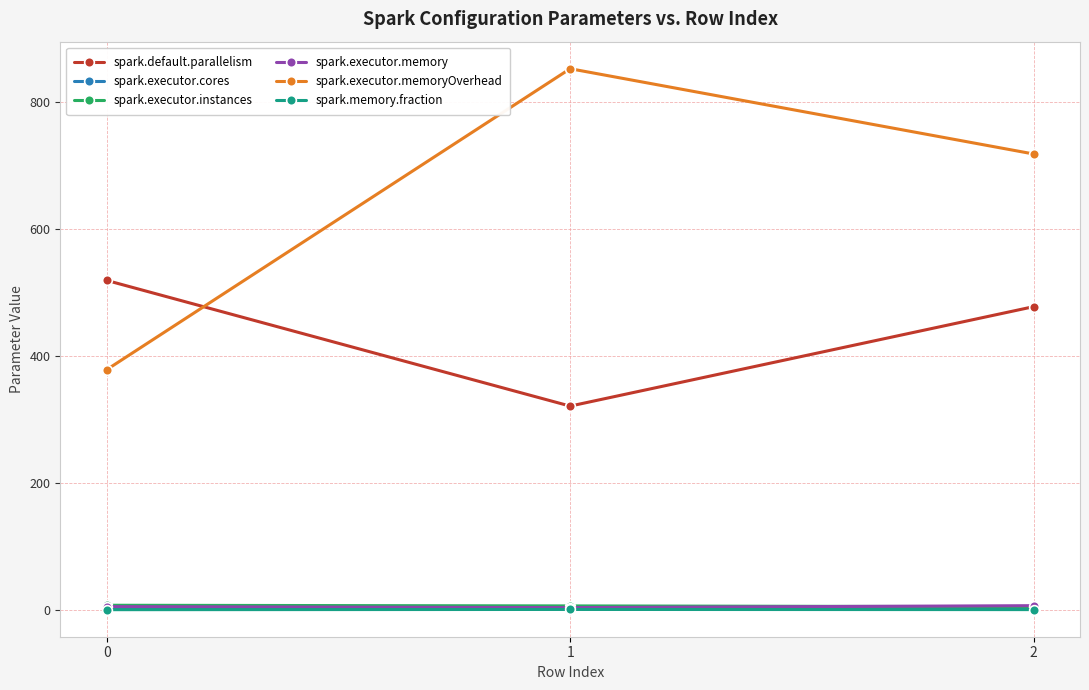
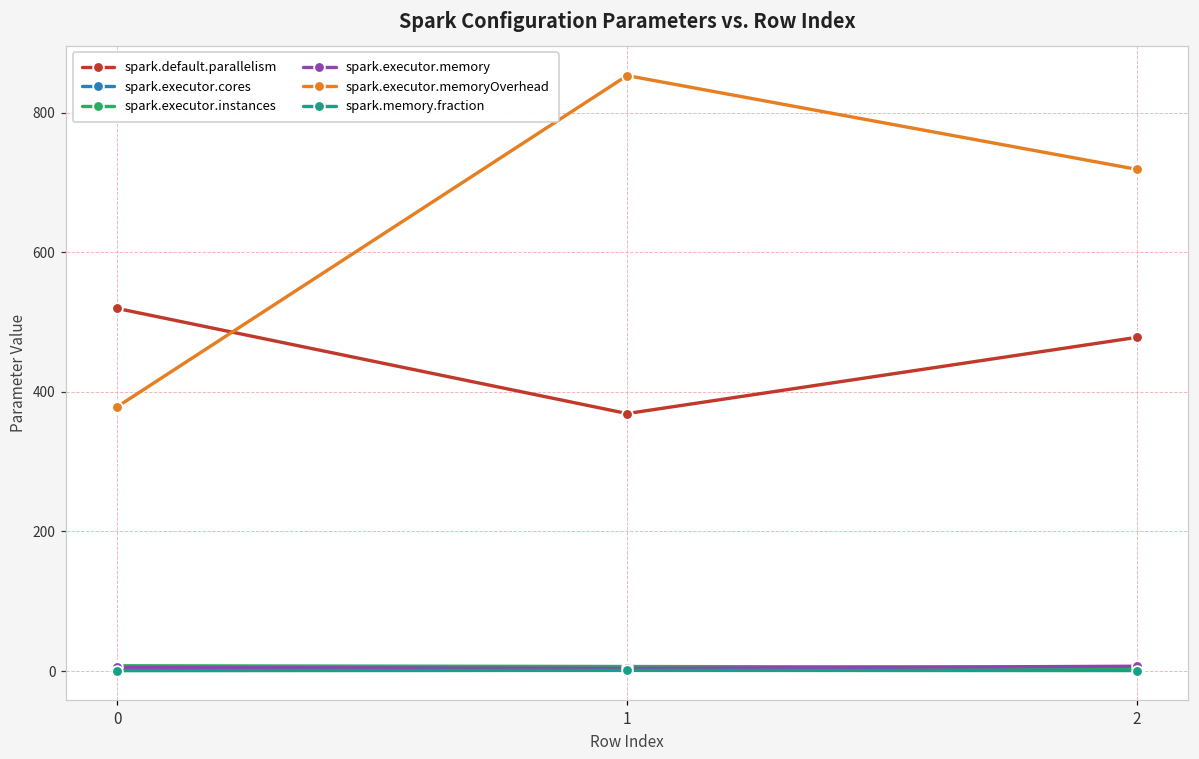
  {
    "spark.default.parallelism": {
      "0": 520,
-     "1": 320,
+     "1": 370,
      "2": 480
    },
    "spark.executor.memoryOverhead": {
      "0": 380,
      "1": 850,
      "2": 720
    }
  }
